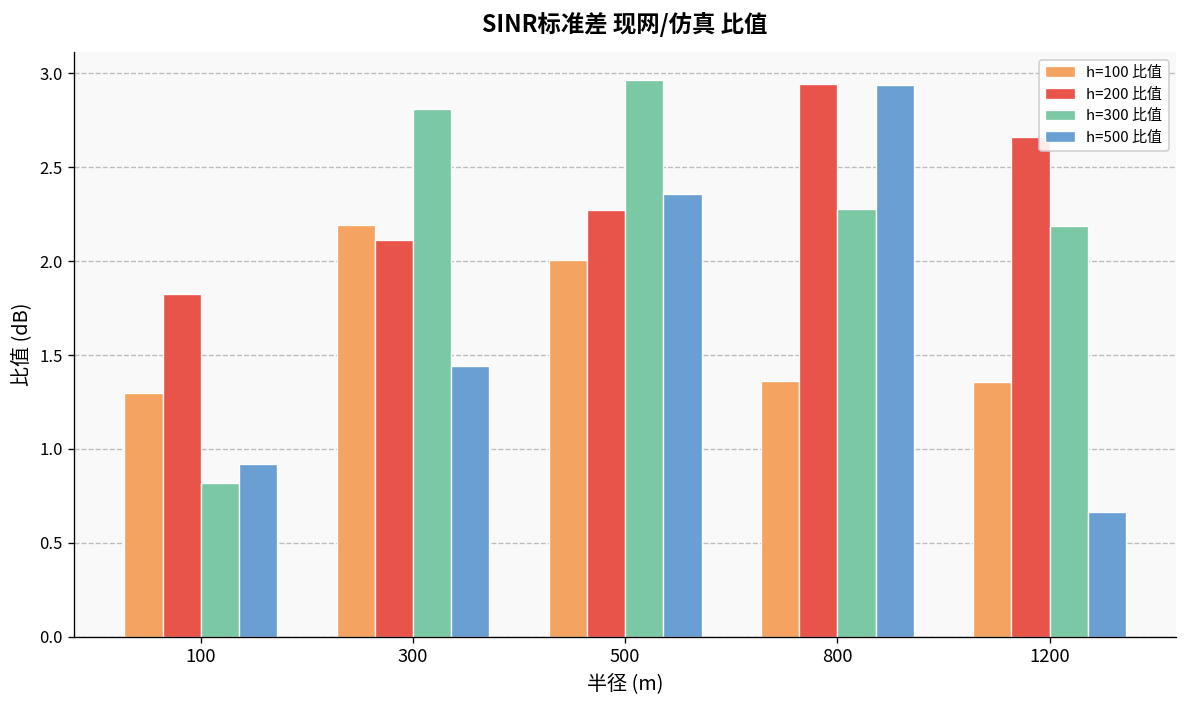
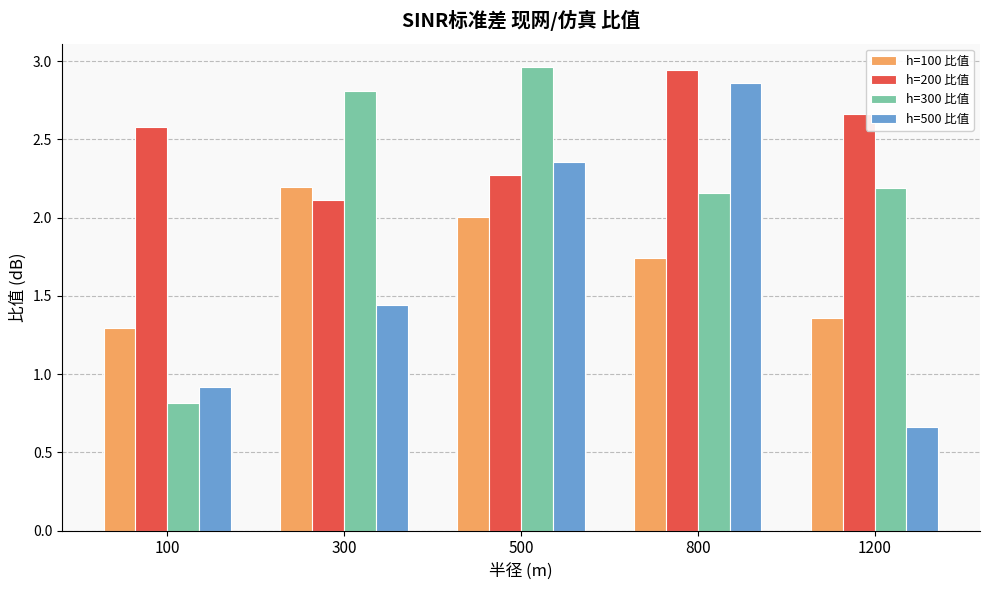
  {
    "h=100 比值": {
      "100": 1.30,
      "300": 2.19,
      "500": 2.01,
-     "800": 1.36,
+     "800": 1.74,
      "1200": 1.36
    },
    "h=200 比值": {
-     "100": 1.82,
+     "100": 2.58,
      "300": 2.11,
      "500": 2.27,
      "800": 2.94,
      "1200": 2.66
    },
    "h=300 比值": {
      "100": 0.82,
      "300": 2.81,
      "500": 2.96,
-     "800": 2.28,
+     "800": 2.16,
      "1200": 2.19
    },
    "h=500 比值": {
      "100": 0.92,
      "300": 1.44,
      "500": 2.36,
-     "800": 2.94,
+     "800": 2.86,
      "1200": 0.66
    }
  }
